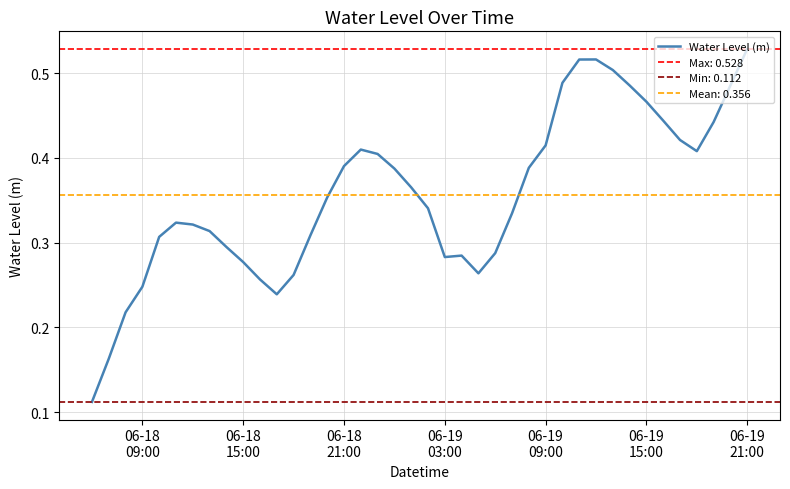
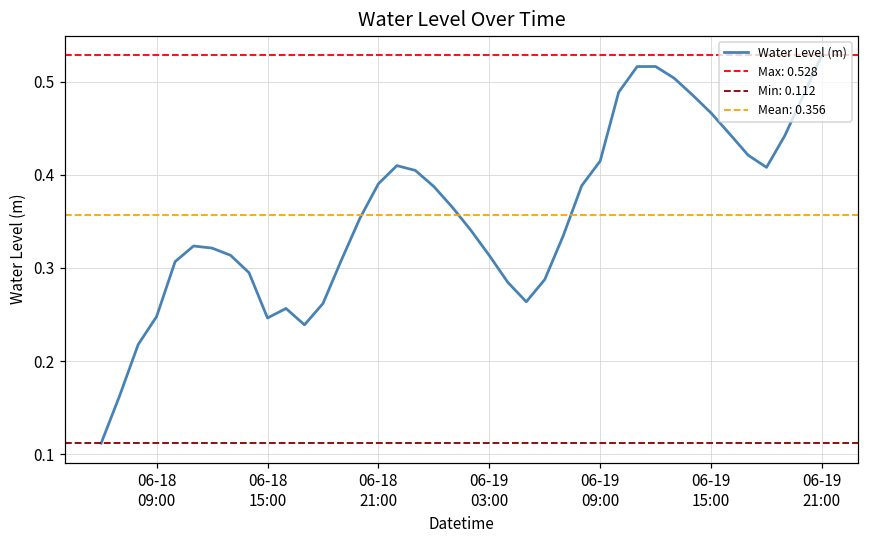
  {
    "06-18 09:00": 0.25,
-   "06-18 15:00": 0.28,
+   "06-18 15:00": 0.25,
    "06-18 21:00": 0.39,
-   "06-19 03:00": 0.28,
+   "06-19 03:00": 0.31,
    "06-19 09:00": 0.41,
    "06-19 15:00": 0.47
  }
